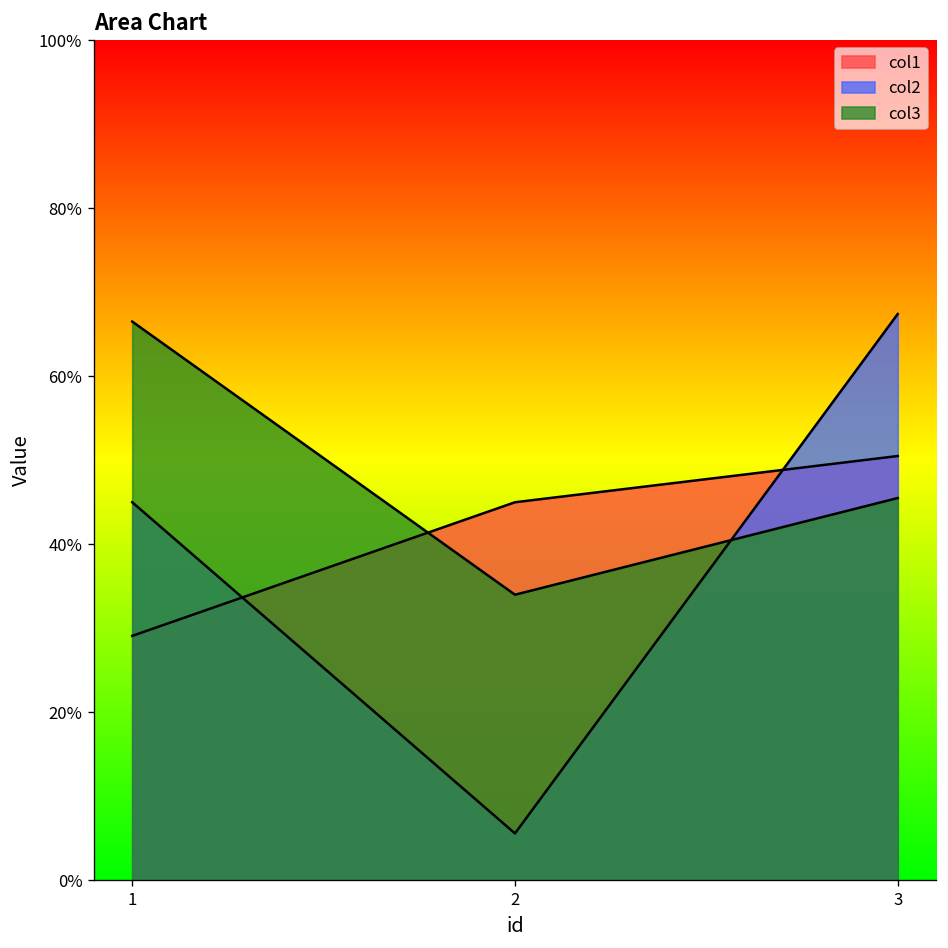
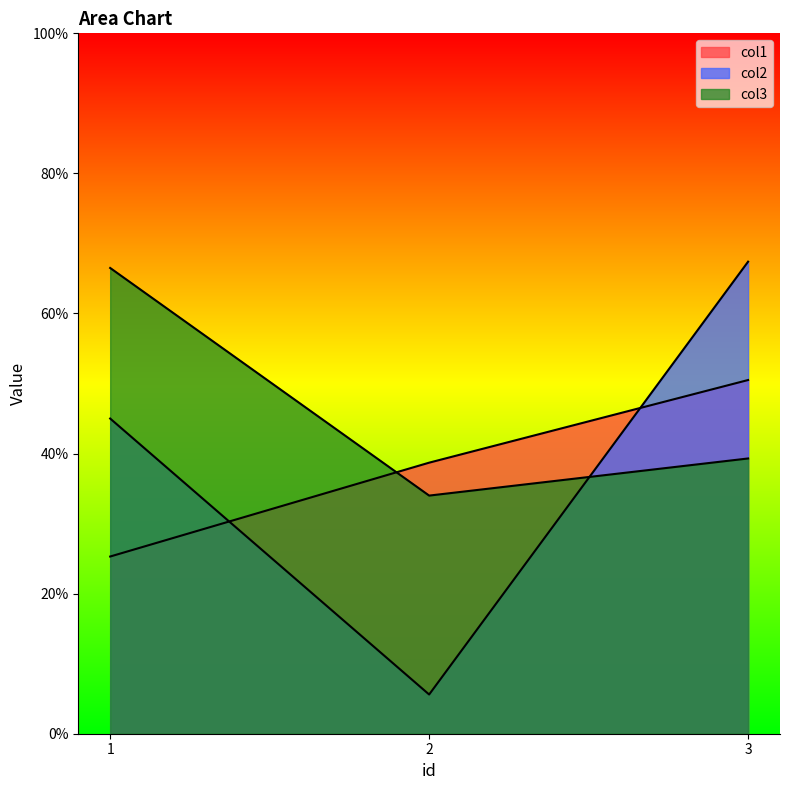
  {
    "col1": {
-     "1": "29%",
-     "2": "45%",
+     "1": "25%",
+     "2": "39%",
      "3": "51%"
    },
    "col2": {
      "1": "45%",
      "2": "6%",
      "3": "67%"
    },
    "col3": {
      "1": "67%",
      "2": "34%",
-     "3": "46%"
+     "3": "39%"
    }
  }
